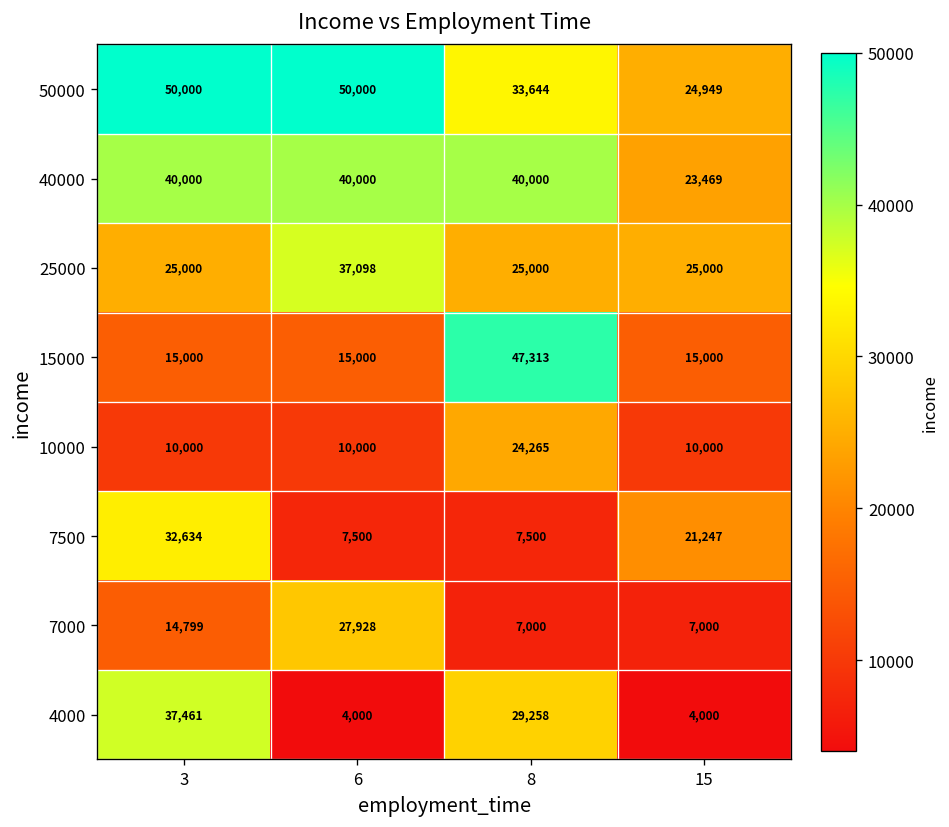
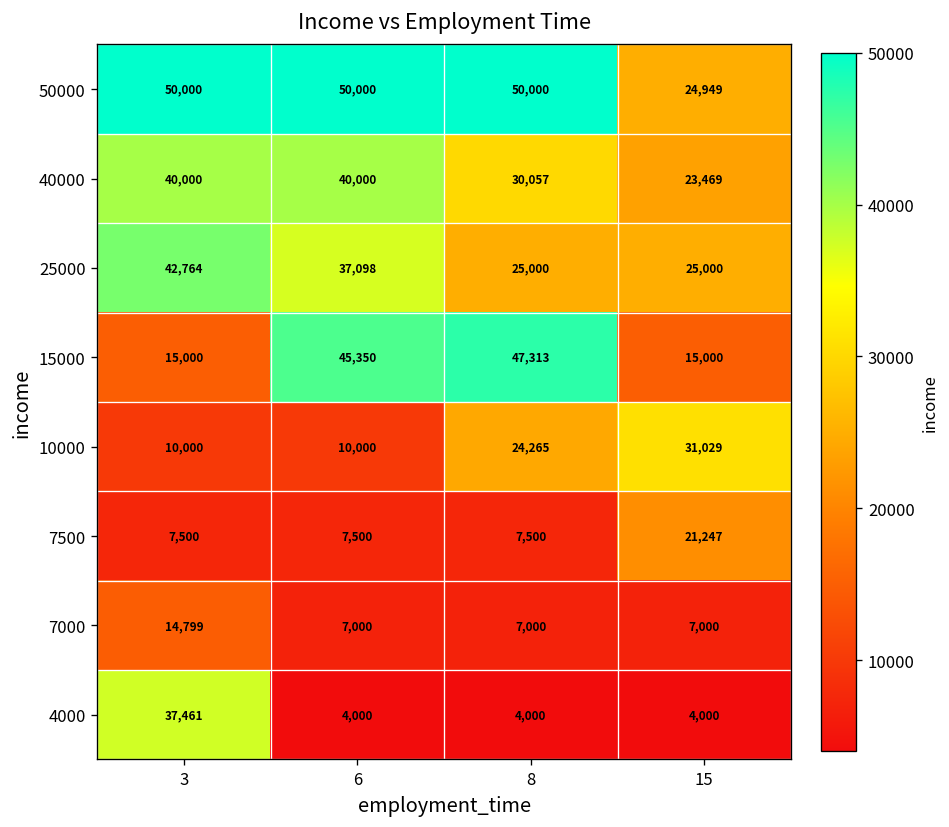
  {
    "50000": {
      "3": "50,000",
      "6": "50,000",
-     "8": "33,644",
+     "8": "50,000",
      "15": "24,949"
    },
    "40000": {
      "3": "40,000",
      "6": "40,000",
-     "8": "40,000",
+     "8": "30,057",
      "15": "23,469"
    },
    "25000": {
-     "3": "25,000",
+     "3": "42,764",
      "6": "37,098",
      "8": "25,000",
      "15": "25,000"
    },
    "15000": {
      "3": "15,000",
-     "6": "15,000",
+     "6": "45,350",
      "8": "47,313",
      "15": "15,000"
    },
    "10000": {
      "3": "10,000",
      "6": "10,000",
      "8": "24,265",
-     "15": "10,000"
+     "15": "31,029"
    },
    "7500": {
-     "3": "32,634",
+     "3": "7,500",
      "6": "7,500",
      "8": "7,500",
      "15": "21,247"
    },
    "7000": {
      "3": "14,799",
-     "6": "27,928",
+     "6": "7,000",
      "8": "7,000",
      "15": "7,000"
    },
    "4000": {
      "3": "37,461",
      "6": "4,000",
-     "8": "29,258",
+     "8": "4,000",
      "15": "4,000"
    }
  }
